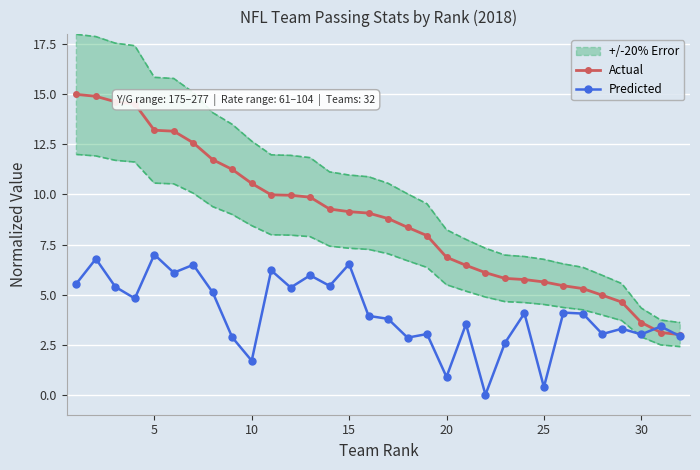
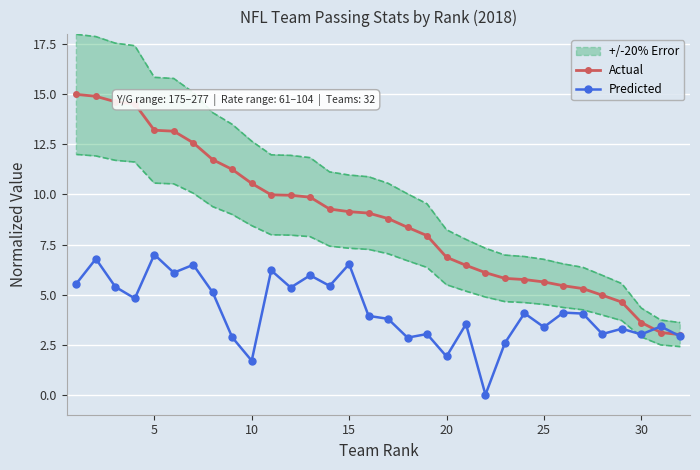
  {
    "Actual": {
      "5": 13.2,
      "10": 10.6,
      "15": 9.1,
      "20": 6.9,
      "25": 5.6,
      "30": 3.6
    },
    "Predicted": {
      "5": 7.0,
      "10": 1.7,
      "15": 6.5,
-     "20": 0.9,
-     "25": 0.4,
+     "20": 1.9,
+     "25": 3.4,
      "30": 3.0
    }
  }
